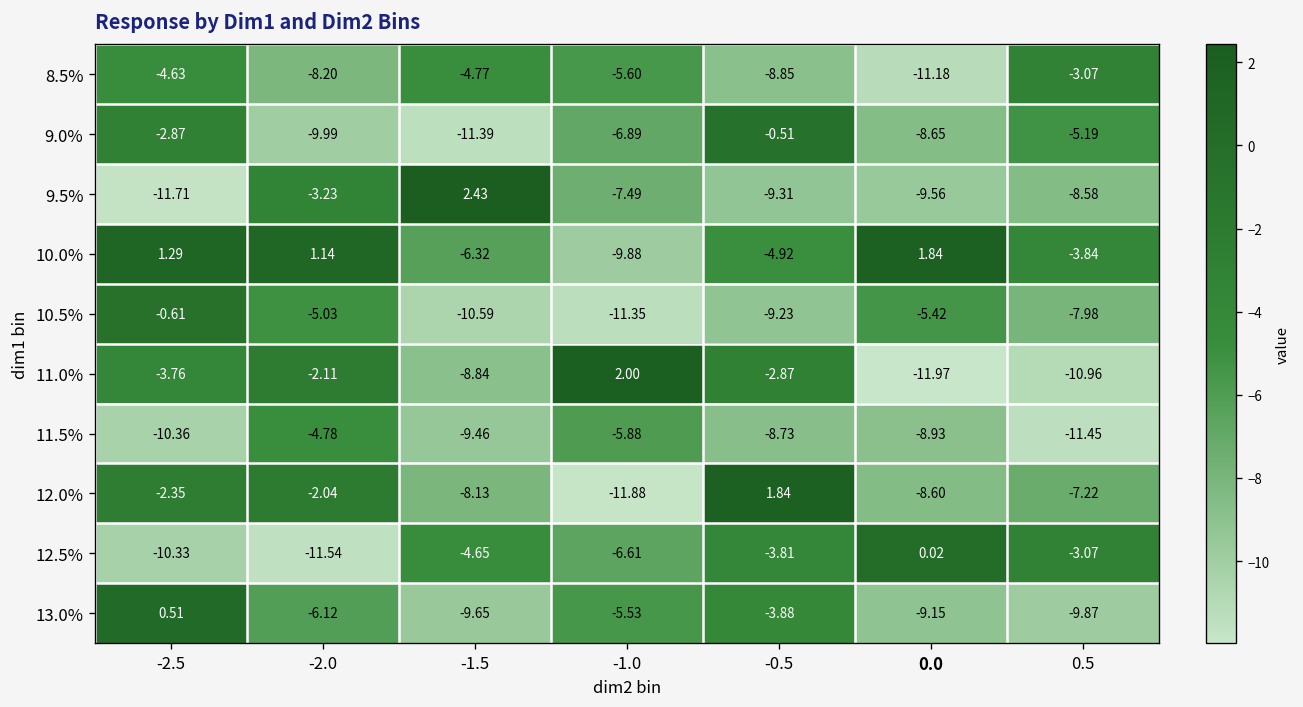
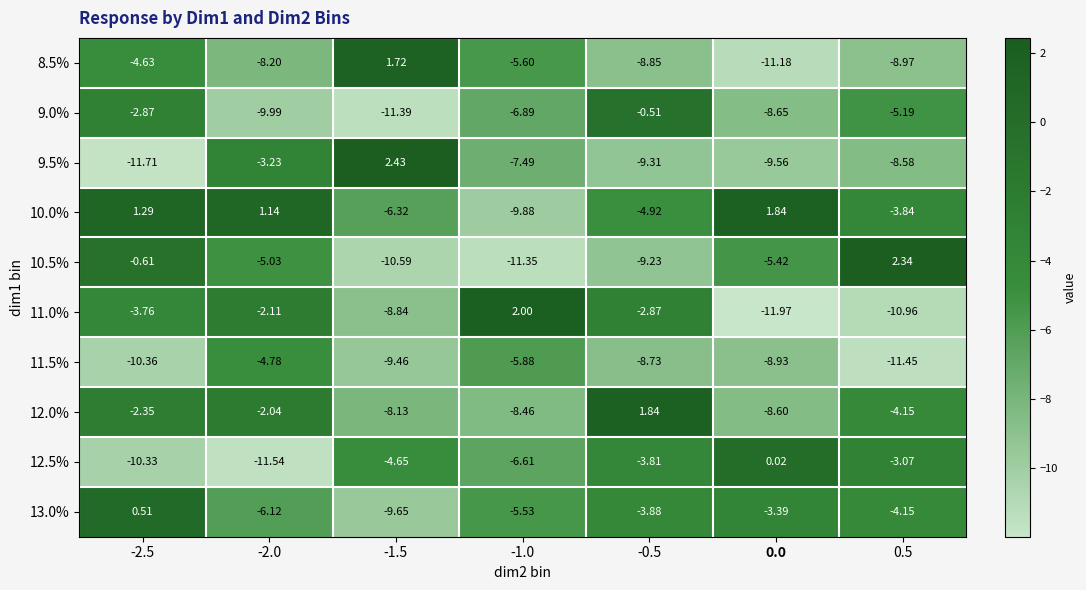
  {
    "8.5%": {
      "-2.5": -4.63,
      "-2.0": -8.20,
-     "-1.5": -4.77,
+     "-1.5": 1.72,
      "-1.0": -5.60,
      "-0.5": -8.85,
      "0.0": -11.18,
-     "0.5": -3.07
+     "0.5": -8.97
    },
    "9.0%": {
      "-2.5": -2.87,
      "-2.0": -9.99,
      "-1.5": -11.39,
      "-1.0": -6.89,
      "-0.5": -0.51,
      "0.0": -8.65,
      "0.5": -5.19
    },
    "9.5%": {
      "-2.5": -11.71,
      "-2.0": -3.23,
      "-1.5": 2.43,
      "-1.0": -7.49,
      "-0.5": -9.31,
      "0.0": -9.56,
      "0.5": -8.58
    },
    "10.0%": {
      "-2.5": 1.29,
      "-2.0": 1.14,
      "-1.5": -6.32,
      "-1.0": -9.88,
      "-0.5": -4.92,
      "0.0": 1.84,
      "0.5": -3.84
    },
    "10.5%": {
      "-2.5": -0.61,
      "-2.0": -5.03,
      "-1.5": -10.59,
      "-1.0": -11.35,
      "-0.5": -9.23,
      "0.0": -5.42,
-     "0.5": -7.98
+     "0.5": 2.34
    },
    "11.0%": {
      "-2.5": -3.76,
      "-2.0": -2.11,
      "-1.5": -8.84,
      "-1.0": 2.00,
      "-0.5": -2.87,
      "0.0": -11.97,
      "0.5": -10.96
    },
    "11.5%": {
      "-2.5": -10.36,
      "-2.0": -4.78,
      "-1.5": -9.46,
      "-1.0": -5.88,
      "-0.5": -8.73,
      "0.0": -8.93,
      "0.5": -11.45
    },
    "12.0%": {
      "-2.5": -2.35,
      "-2.0": -2.04,
      "-1.5": -8.13,
-     "-1.0": -11.88,
+     "-1.0": -8.46,
      "-0.5": 1.84,
      "0.0": -8.60,
-     "0.5": -7.22
+     "0.5": -4.15
    },
    "12.5%": {
      "-2.5": -10.33,
      "-2.0": -11.54,
      "-1.5": -4.65,
      "-1.0": -6.61,
      "-0.5": -3.81,
      "0.0": 0.02,
      "0.5": -3.07
    },
    "13.0%": {
      "-2.5": 0.51,
      "-2.0": -6.12,
      "-1.5": -9.65,
      "-1.0": -5.53,
      "-0.5": -3.88,
-     "0.0": -9.15,
-     "0.5": -9.87
+     "0.0": -3.39,
+     "0.5": -4.15
    }
  }
